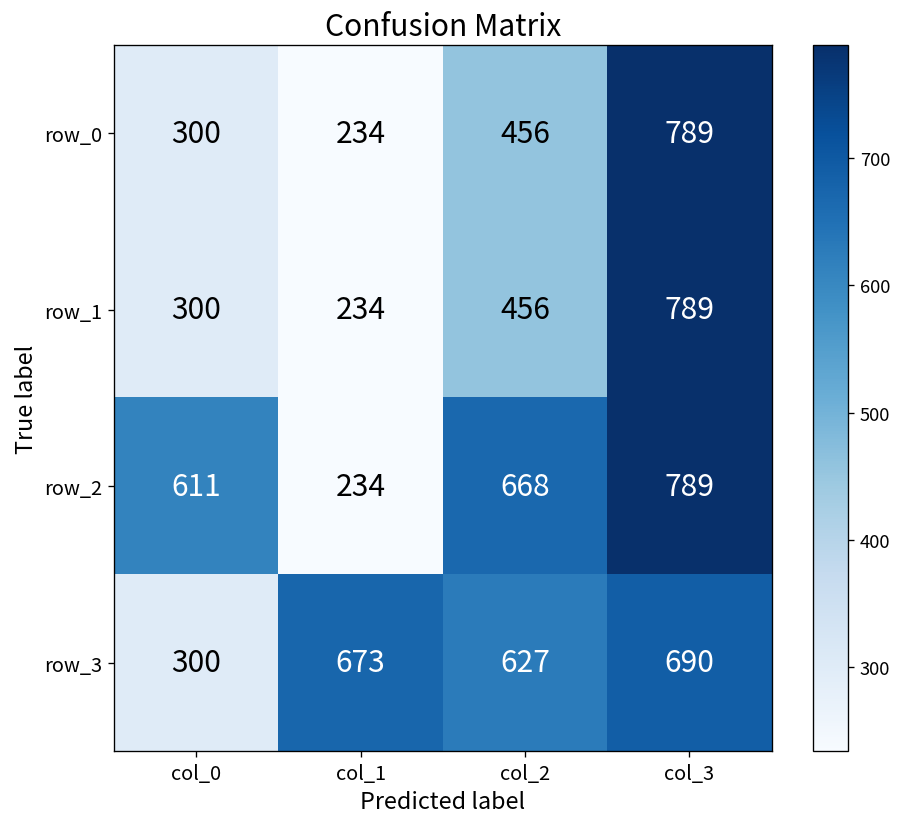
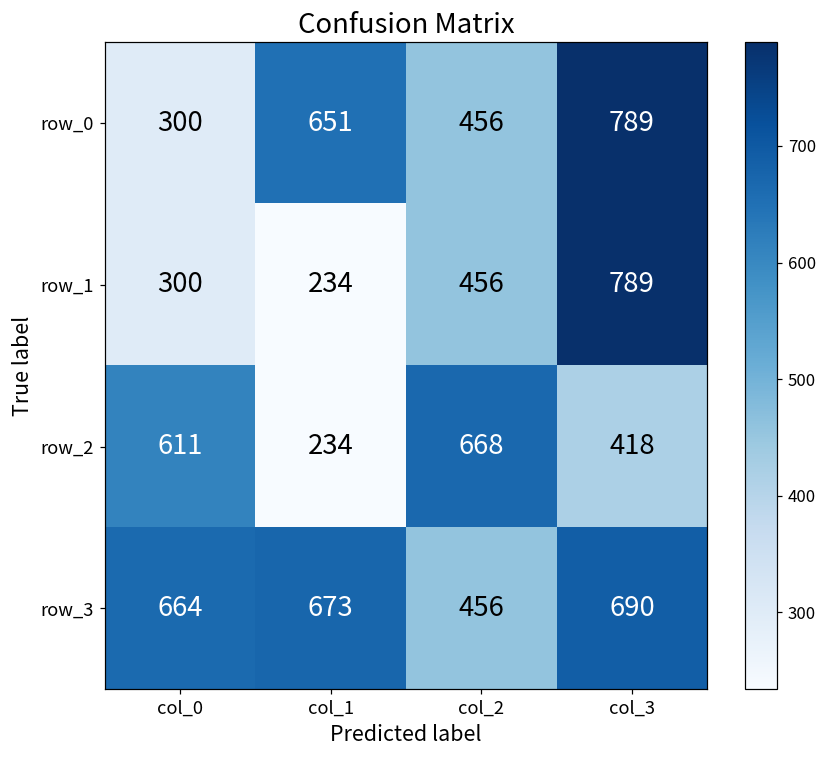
  {
    "row_0": {
      "col_0": 300,
-     "col_1": 234,
+     "col_1": 651,
      "col_2": 456,
      "col_3": 789
    },
    "row_1": {
      "col_0": 300,
      "col_1": 234,
      "col_2": 456,
      "col_3": 789
    },
    "row_2": {
      "col_0": 611,
      "col_1": 234,
      "col_2": 668,
-     "col_3": 789
+     "col_3": 418
    },
    "row_3": {
-     "col_0": 300,
+     "col_0": 664,
      "col_1": 673,
-     "col_2": 627,
+     "col_2": 456,
      "col_3": 690
    }
  }
